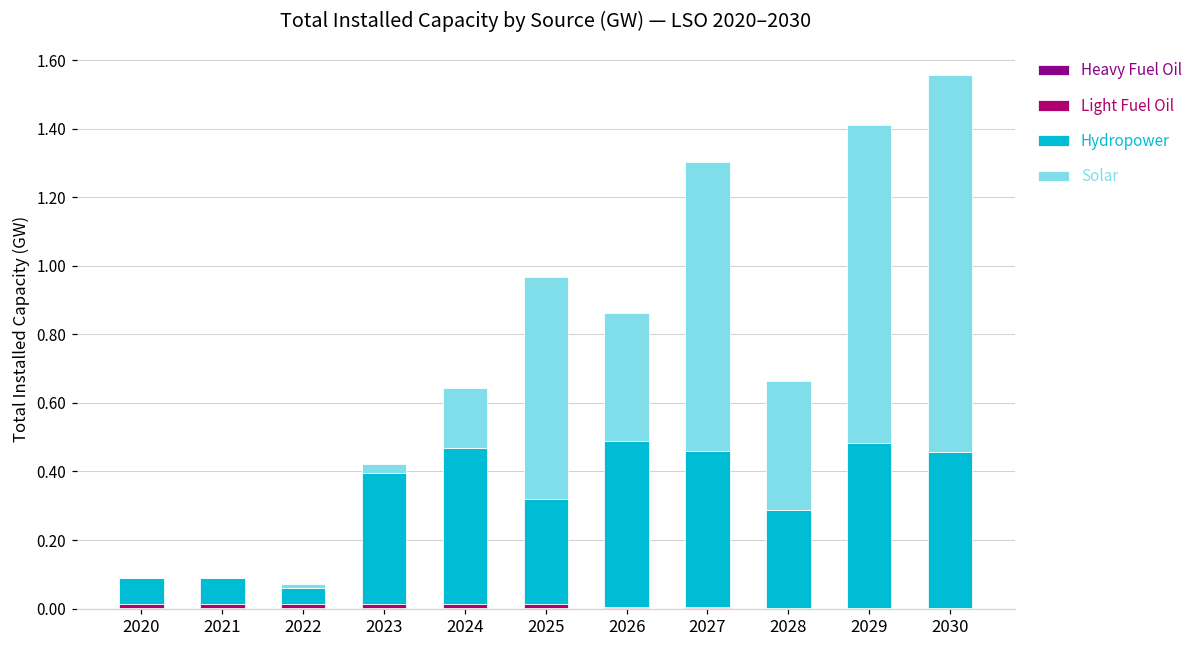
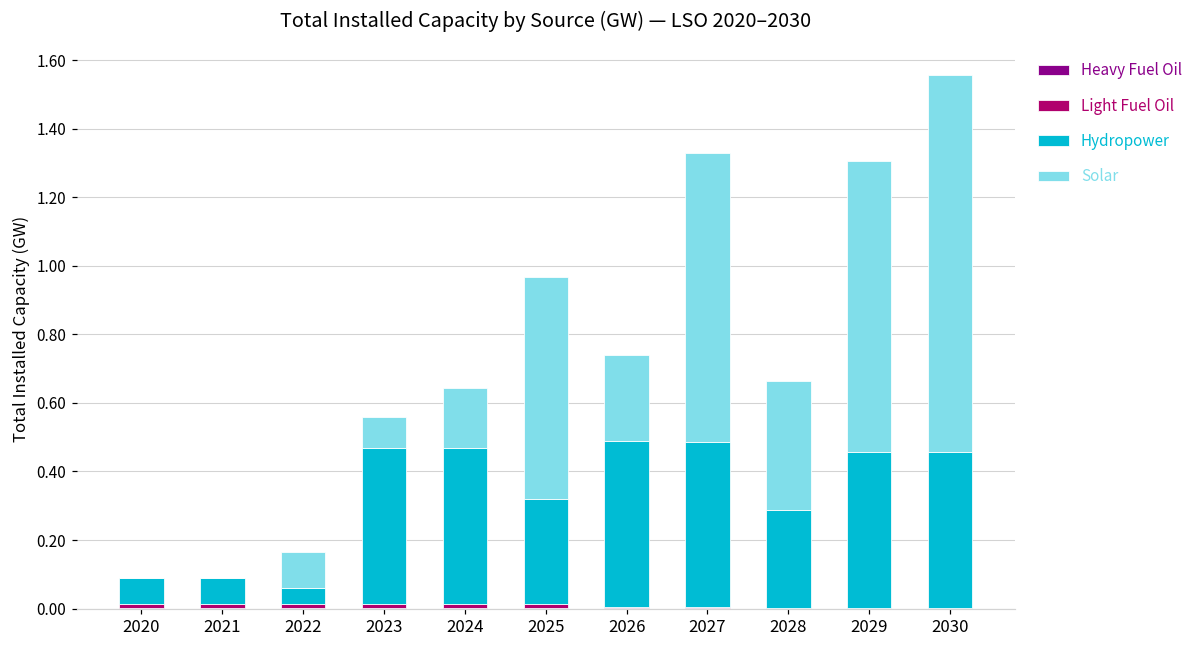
  {
    "Hydropower": {
      "2020": 0.08,
      "2021": 0.08,
      "2022": 0.05,
-     "2023": 0.38,
+     "2023": 0.45,
      "2024": 0.45,
      "2025": 0.31,
      "2026": 0.49,
-     "2027": 0.45,
+     "2027": 0.48,
      "2028": 0.29,
-     "2029": 0.48,
+     "2029": 0.45,
      "2030": 0.45
    },
    "Solar": {
      "2020": 0.00,
      "2021": 0.00,
-     "2022": 0.01,
-     "2023": 0.03,
+     "2022": 0.11,
+     "2023": 0.09,
      "2024": 0.18,
      "2025": 0.65,
-     "2026": 0.37,
+     "2026": 0.25,
      "2027": 0.84,
      "2028": 0.37,
-     "2029": 0.93,
+     "2029": 0.85,
      "2030": 1.10
    }
  }
